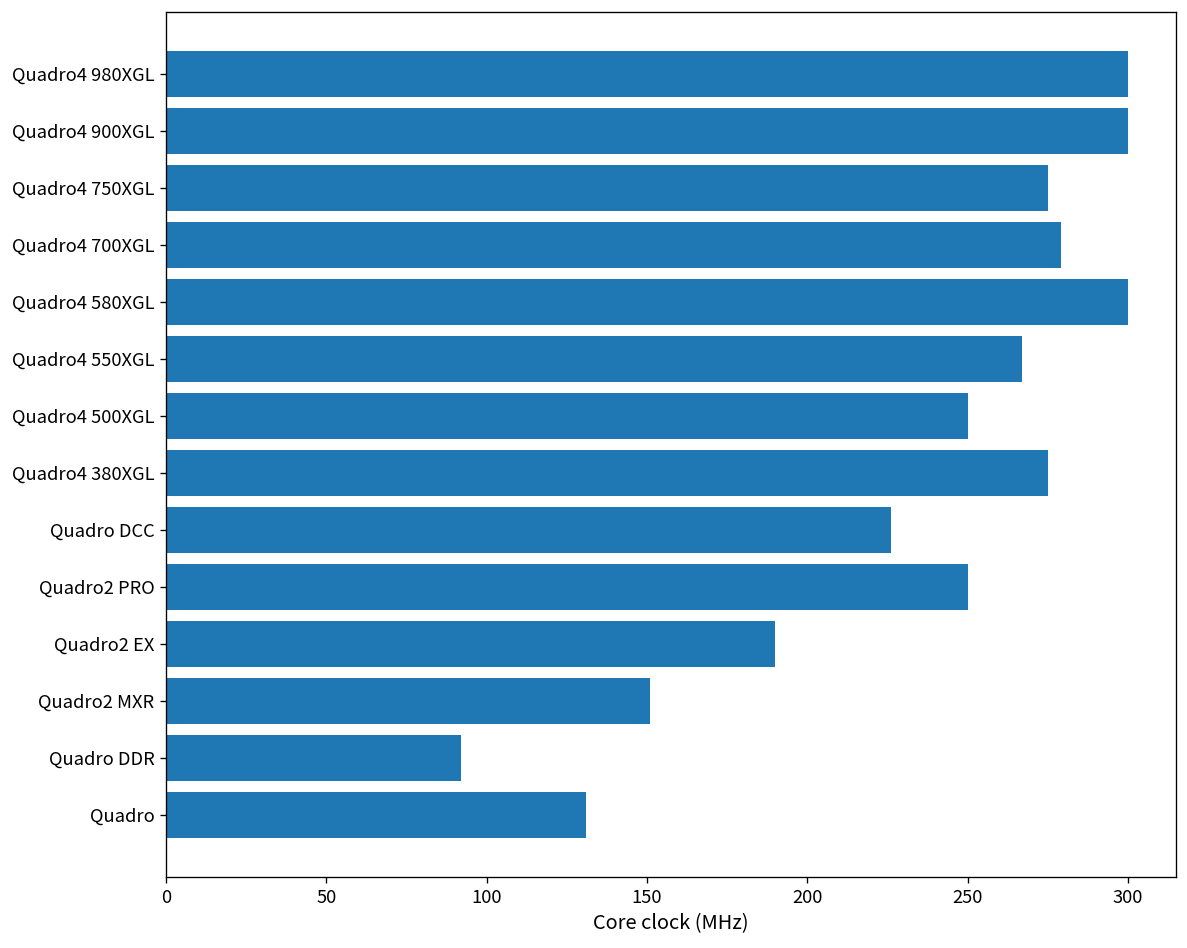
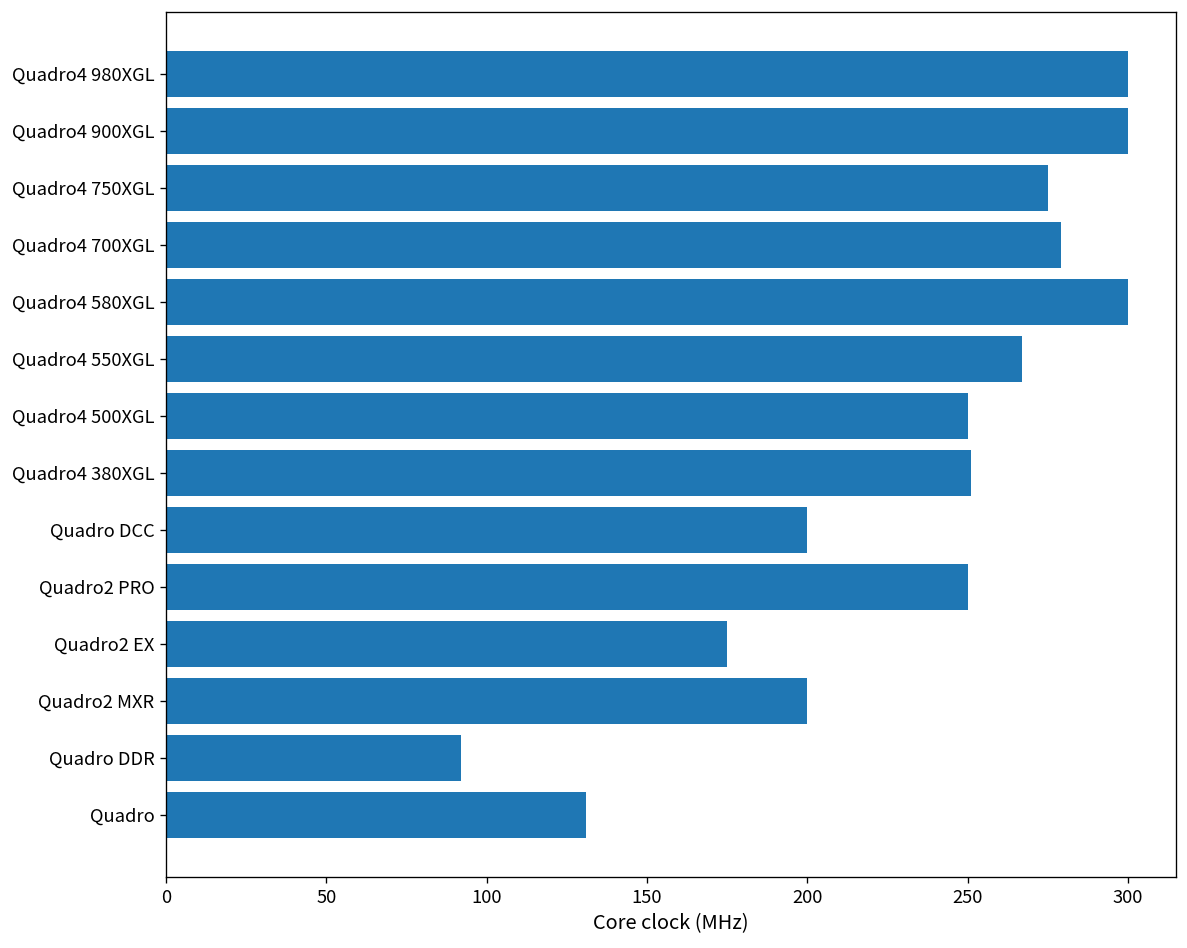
  {
    "Quadro4 980XGL": 300,
    "Quadro4 900XGL": 300,
    "Quadro4 750XGL": 275,
    "Quadro4 700XGL": 279,
    "Quadro4 580XGL": 300,
    "Quadro4 550XGL": 267,
    "Quadro4 500XGL": 250,
-   "Quadro4 380XGL": 275,
-   "Quadro DCC": 226,
+   "Quadro4 380XGL": 251,
+   "Quadro DCC": 200,
    "Quadro2 PRO": 250,
-   "Quadro2 EX": 190,
-   "Quadro2 MXR": 151,
+   "Quadro2 EX": 175,
+   "Quadro2 MXR": 200,
    "Quadro DDR": 92,
    "Quadro": 131
  }
